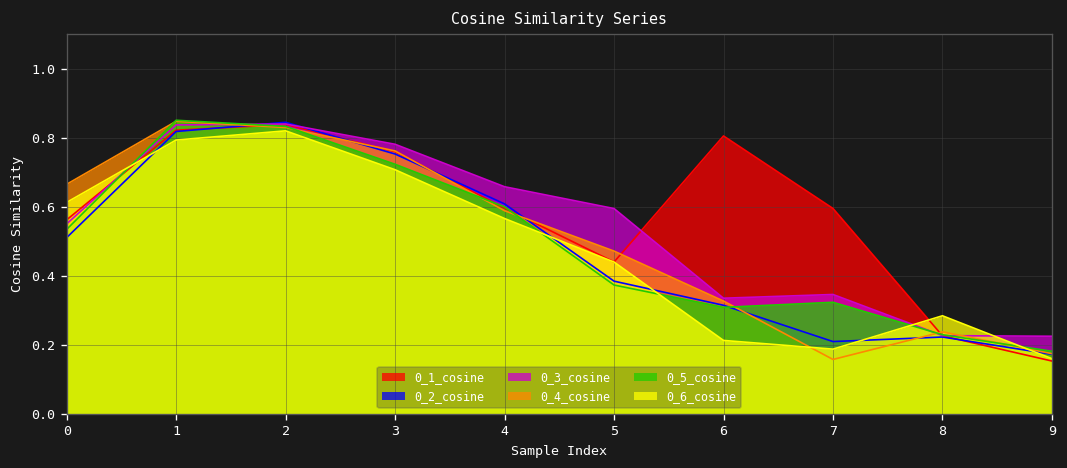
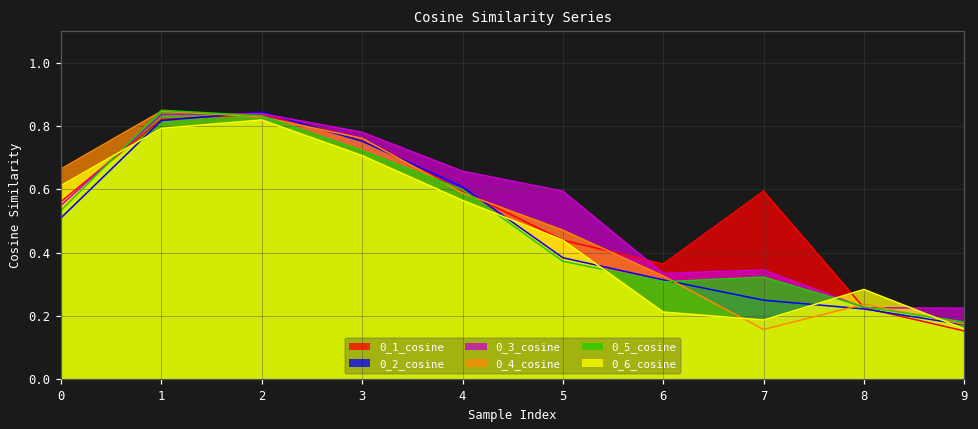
  {
    "0_1_cosine": {
      "0": 0.56,
-     "6": 0.80,
+     "6": 0.36,
      "7": 0.59
    },
    "0_2_cosine": {
      "0": 0.51,
      "5": 0.38,
-     "7": 0.21
+     "7": 0.25
    },
    "0_3_cosine": {
      "0": 0.55,
      "1": 0.84,
      "3": 0.78,
      "4": 0.66,
      "5": 0.59,
      "7": 0.35,
      "9": 0.22
    },
    "0_4_cosine": {
      "0": 0.66,
      "5": 0.47,
      "7": 0.16
    },
    "0_5_cosine": {
      "0": 0.53,
      "3": 0.72,
      "5": 0.37,
      "7": 0.32
    },
    "0_6_cosine": {
      "0": 0.61,
      "1": 0.79,
      "2": 0.82,
      "3": 0.71,
      "4": 0.57,
      "6": 0.21,
      "7": 0.19,
      "8": 0.28
    }
  }
